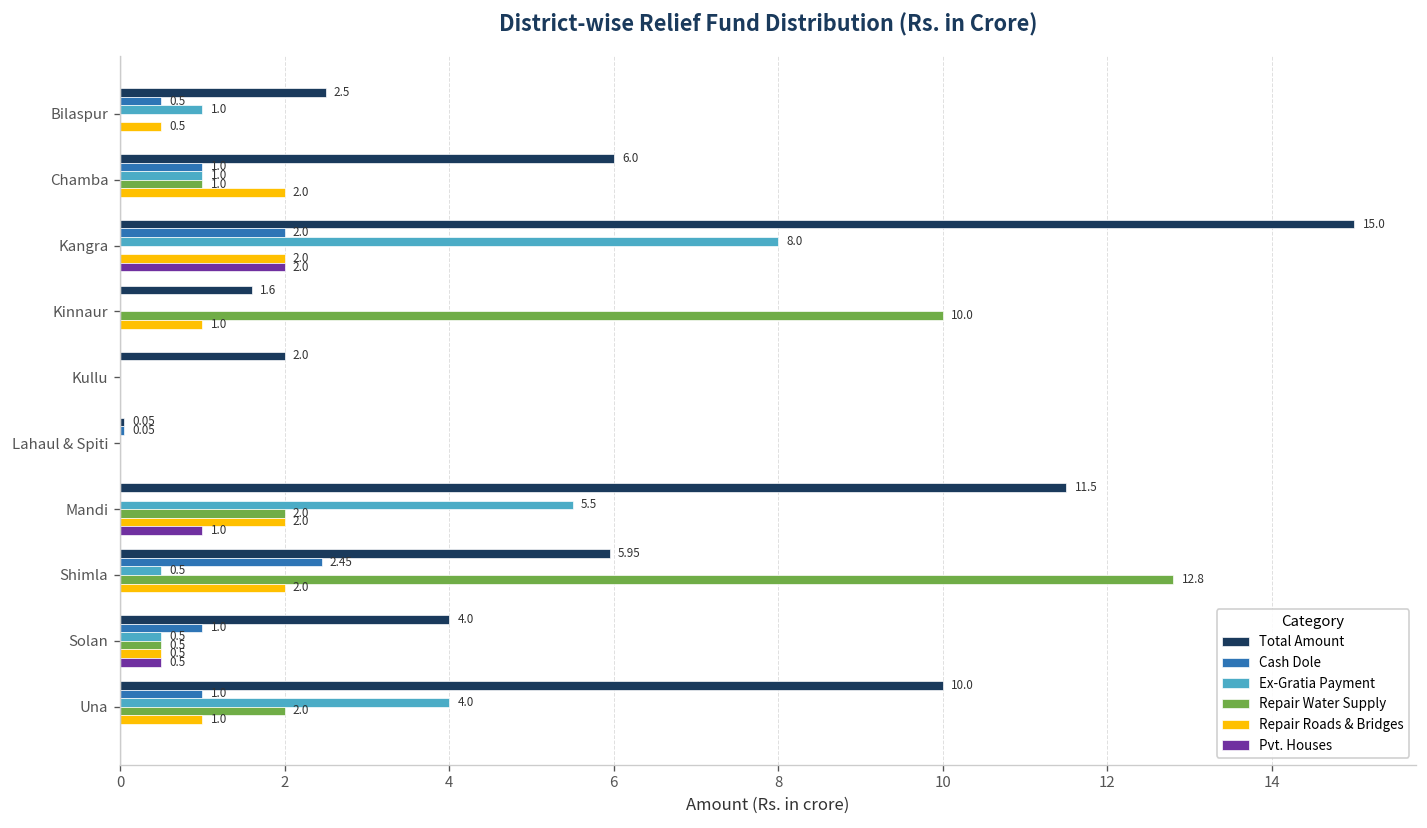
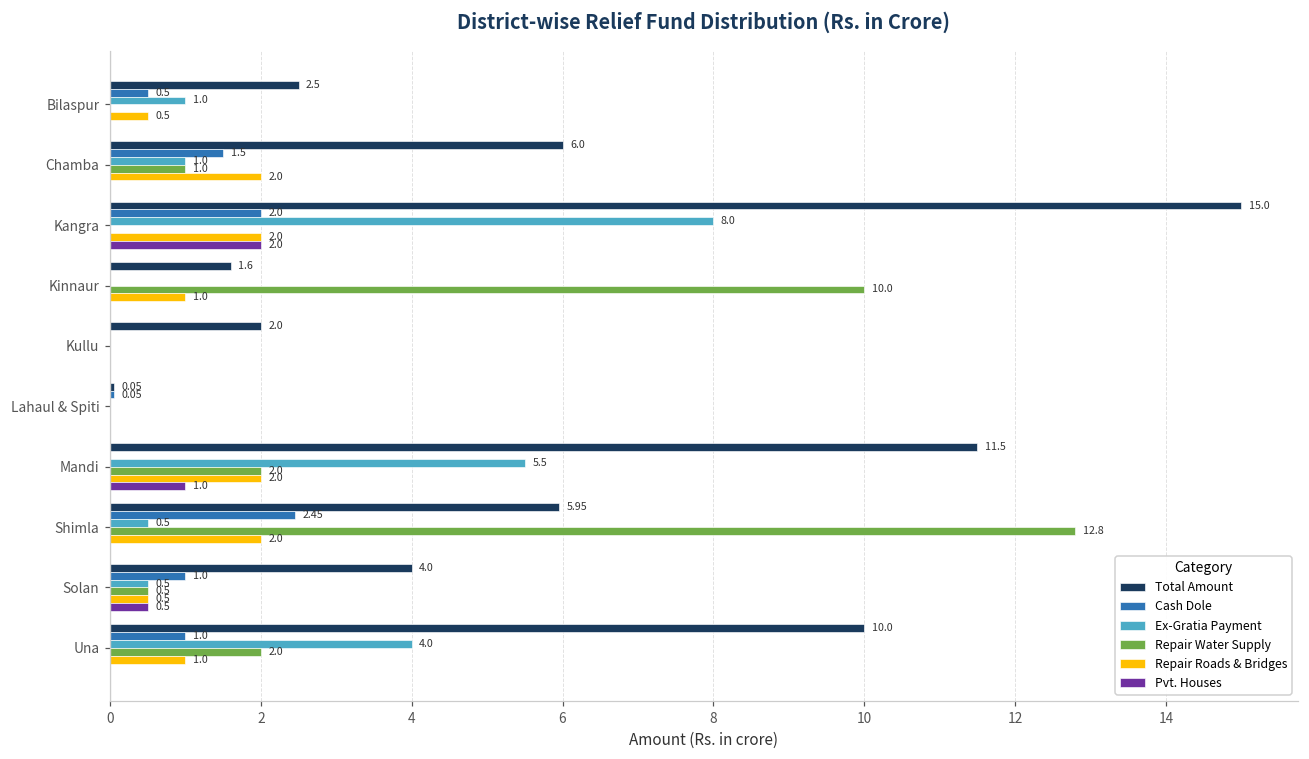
  {
    "Total Amount": {
      "Bilaspur": 2.5,
      "Chamba": 6.0,
      "Kangra": 15.0,
      "Kinnaur": 1.6,
      "Kullu": 2.0,
      "Mandi": 11.5,
      "Shimla": 5.95,
      "Solan": 4.0,
      "Una": 10.0
    },
    "Cash Dole": {
      "Bilaspur": 0.5,
-     "Chamba": 1.0,
+     "Chamba": 1.5,
      "Kangra": 2.0,
      "Shimla": 2.45,
      "Solan": 1.0,
      "Una": 1.0
    },
    "Ex-Gratia Payment": {
      "Bilaspur": 1.0,
      "Kangra": 8.0,
      "Mandi": 5.5,
      "Shimla": 0.5,
      "Una": 4.0
    },
    "Repair Water Supply": {
      "Kinnaur": 10.0,
      "Shimla": 12.8,
      "Una": 2.0
    },
    "Repair Roads & Bridges": {
      "Bilaspur": 0.5,
      "Chamba": 2.0,
      "Kinnaur": 1.0,
      "Shimla": 2.0,
      "Una": 1.0
    },
    "Pvt. Houses": {
      "Mandi": 1.0
    }
  }
